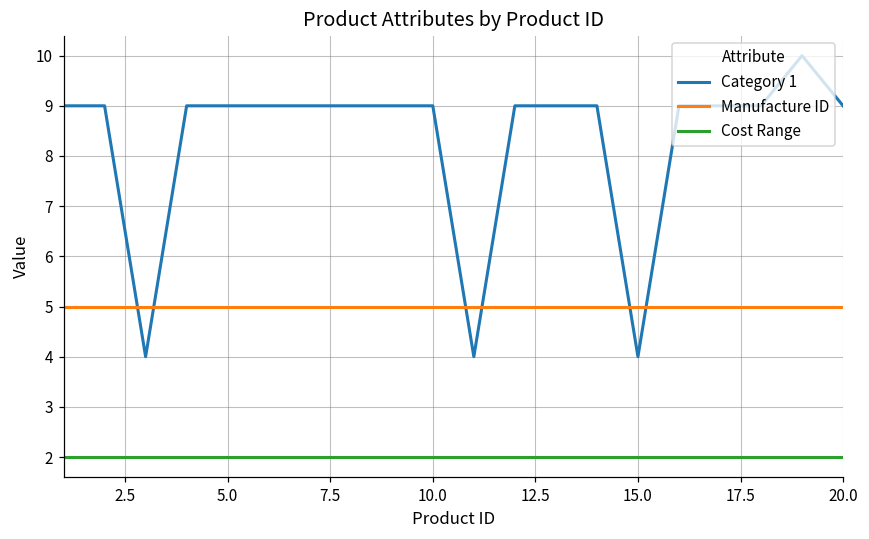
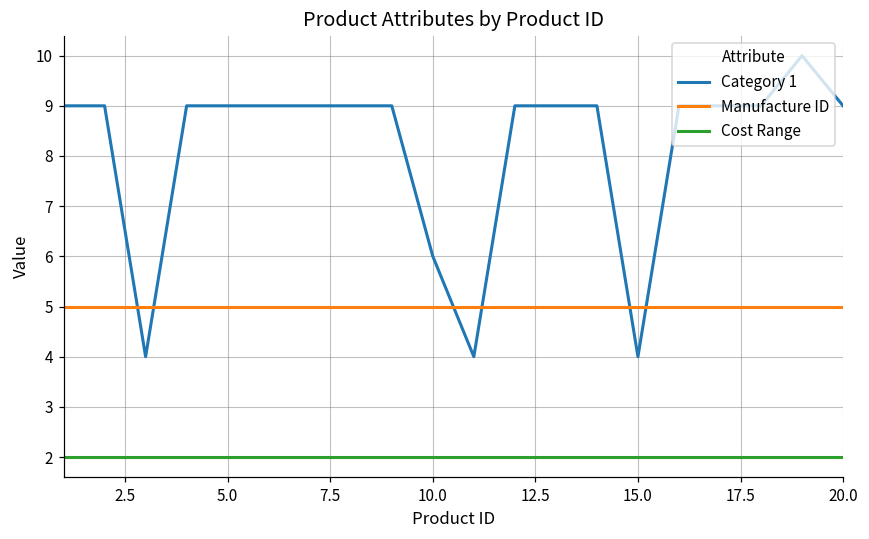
  {
    "Category 1": {
      "5.0": 9,
-     "10.0": 9,
+     "10.0": 6,
      "15.0": 4,
      "20.0": 9
    },
    "Manufacture ID": {
      "5.0": 5,
      "10.0": 5,
      "15.0": 5,
      "20.0": 5
    },
    "Cost Range": {
      "5.0": 2,
      "10.0": 2,
      "15.0": 2,
      "20.0": 2
    }
  }
